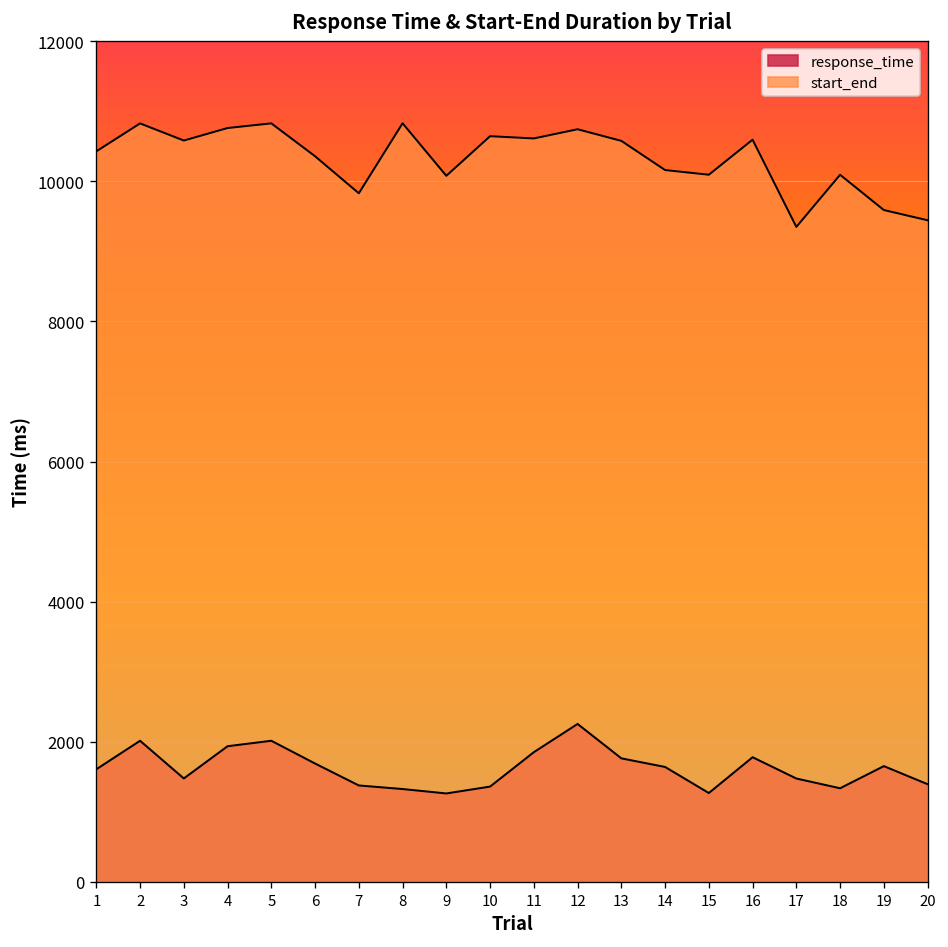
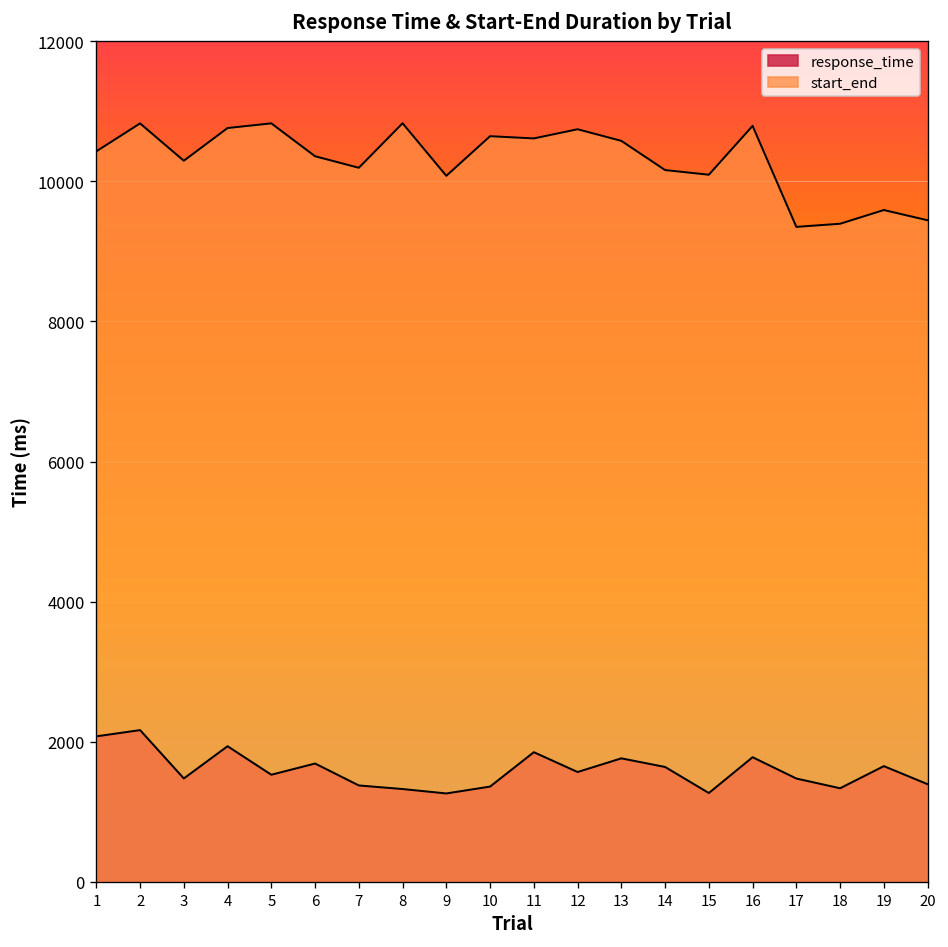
  {
    "response_time": {
-     "1": 1600,
-     "2": 2000,
+     "1": 2100,
+     "2": 2200,
      "3": 1500,
      "4": 1900,
-     "5": 2000,
+     "5": 1500,
      "6": 1700,
      "7": 1400,
      "8": 1300,
      "9": 1300,
      "10": 1400,
      "11": 1900,
-     "12": 2300,
+     "12": 1600,
      "13": 1800,
      "14": 1600,
      "15": 1300,
      "16": 1800,
      "17": 1500,
      "18": 1300,
      "19": 1700,
      "20": 1400
    },
    "start_end": {
      "1": 10400,
      "2": 10800,
-     "3": 10600,
+     "3": 10300,
      "4": 10800,
      "5": 10800,
      "6": 10400,
-     "7": 9800,
+     "7": 10200,
      "8": 10800,
      "9": 10100,
      "10": 10600,
      "11": 10600,
      "12": 10700,
      "13": 10600,
      "14": 10200,
      "15": 10100,
-     "16": 10600,
+     "16": 10800,
      "17": 9300,
-     "18": 10100,
+     "18": 9400,
      "19": 9600,
      "20": 9400
    }
  }
